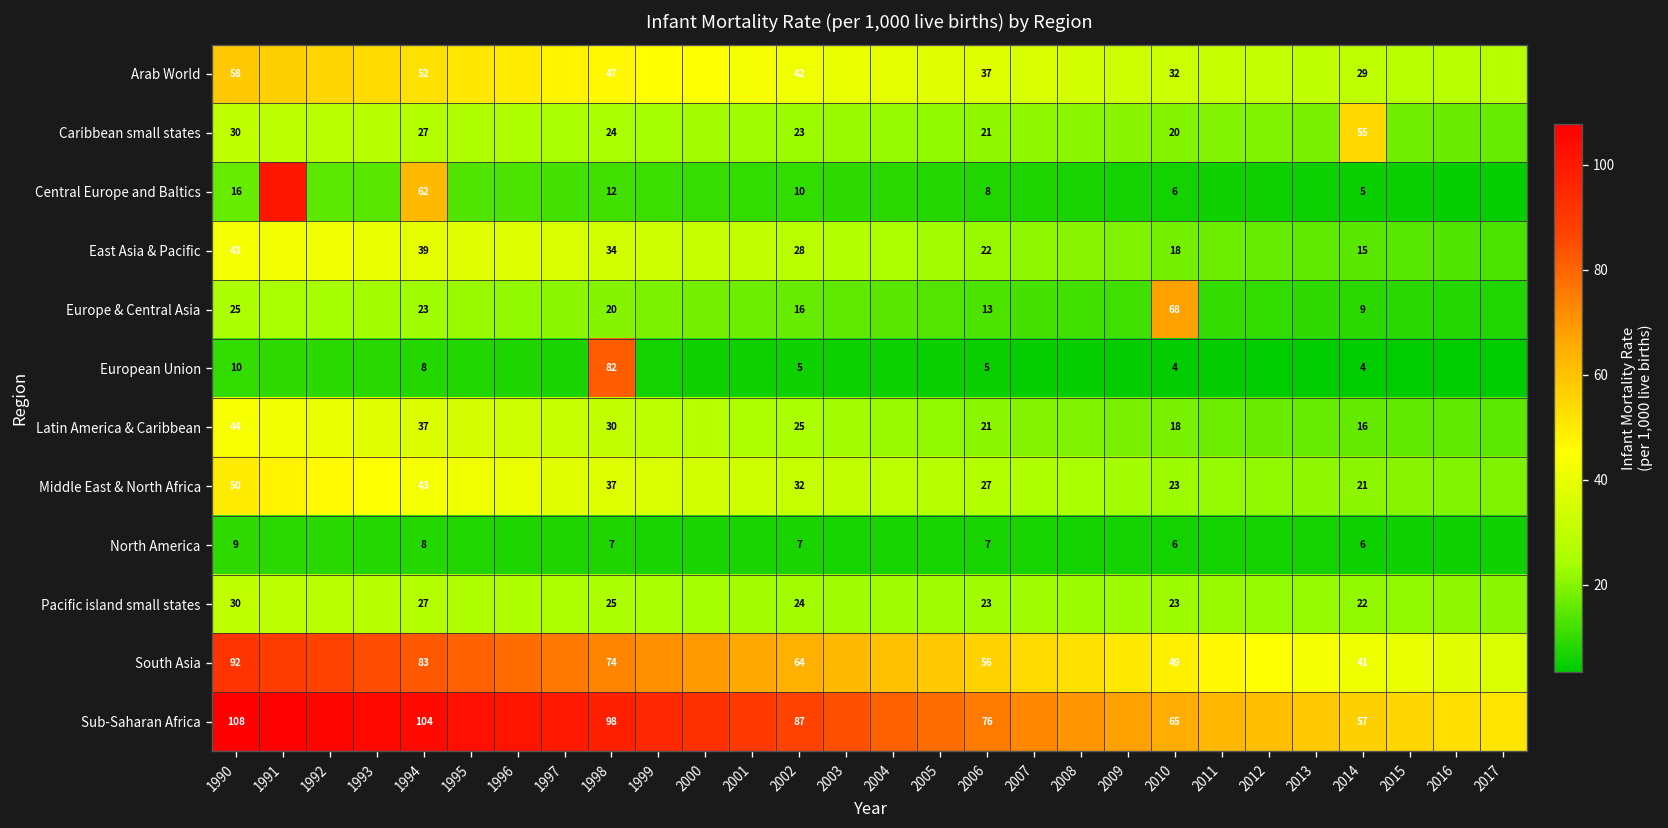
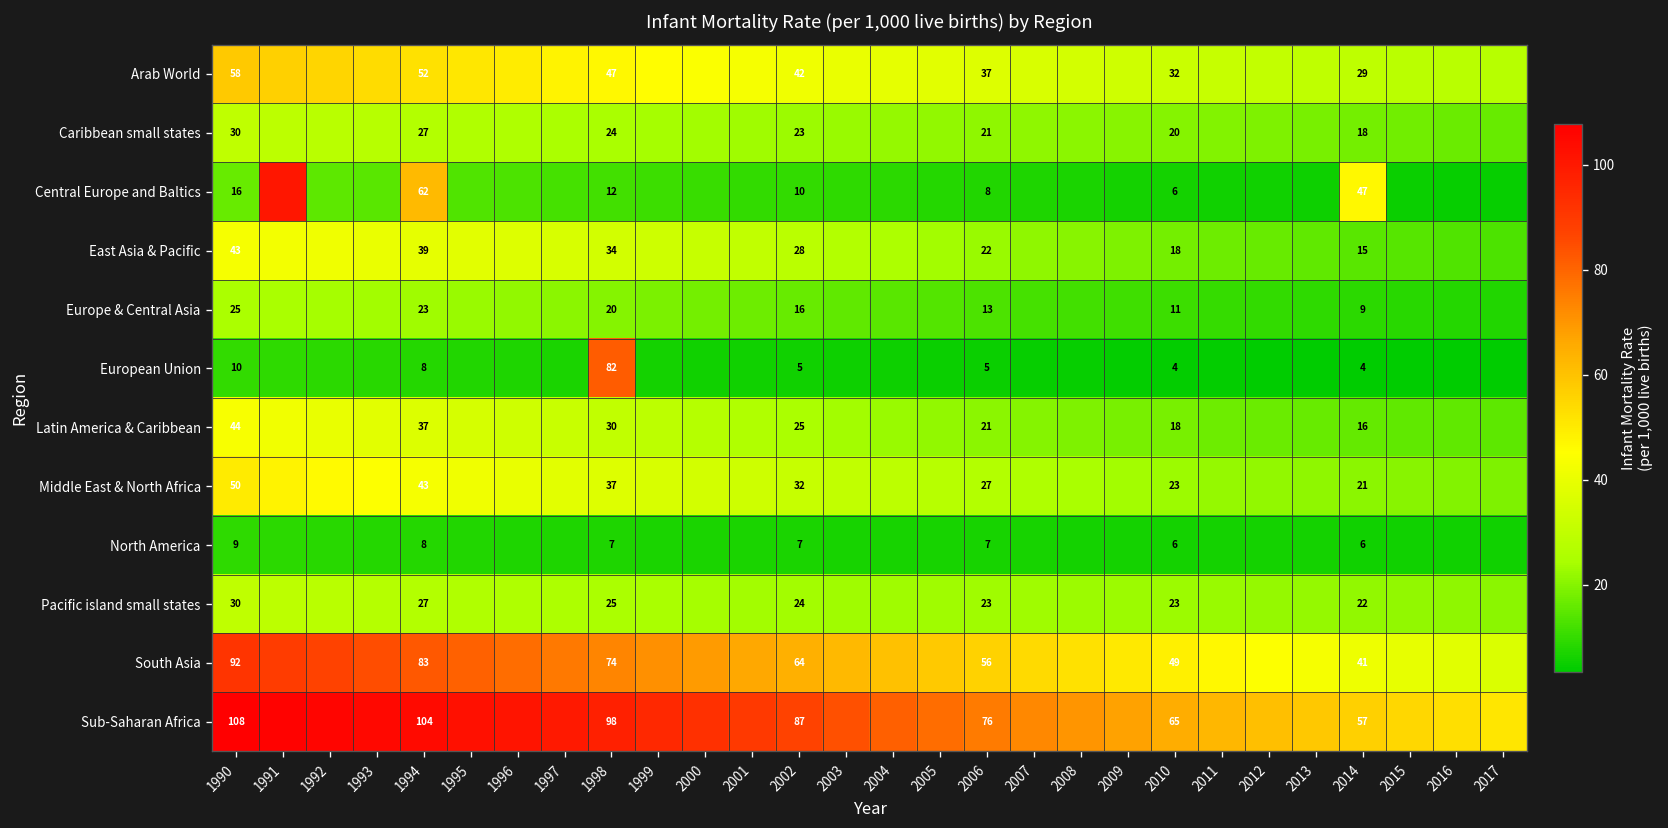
  {
    "Arab World": {
      "1990": 58,
      "1994": 52,
      "1998": 47,
      "2002": 42,
      "2006": 37,
      "2010": 32,
      "2014": 29
    },
    "Caribbean small states": {
      "1990": 30,
      "1994": 27,
      "1998": 24,
      "2002": 23,
      "2006": 21,
      "2010": 20,
-     "2014": 55
+     "2014": 18
    },
    "Central Europe and Baltics": {
      "1990": 16,
      "1994": 62,
      "1998": 12,
      "2002": 10,
      "2006": 8,
      "2010": 6,
-     "2014": 5
+     "2014": 47
    },
    "East Asia & Pacific": {
      "1990": 43,
      "1994": 39,
      "1998": 34,
      "2002": 28,
      "2006": 22,
      "2010": 18,
      "2014": 15
    },
    "Europe & Central Asia": {
      "1990": 25,
      "1994": 23,
      "1998": 20,
      "2002": 16,
      "2006": 13,
-     "2010": 68,
+     "2010": 11,
      "2014": 9
    },
    "European Union": {
      "1990": 10,
      "1994": 8,
      "1998": 82,
      "2002": 5,
      "2006": 5,
      "2010": 4,
      "2014": 4
    },
    "Latin America & Caribbean": {
      "1990": 44,
      "1994": 37,
      "1998": 30,
      "2002": 25,
      "2006": 21,
      "2010": 18,
      "2014": 16
    },
    "Middle East & North Africa": {
      "1990": 50,
      "1994": 43,
      "1998": 37,
      "2002": 32,
      "2006": 27,
      "2010": 23,
      "2014": 21
    },
    "North America": {
      "1990": 9,
      "1994": 8,
      "1998": 7,
      "2002": 7,
      "2006": 7,
      "2010": 6,
      "2014": 6
    },
    "Pacific island small states": {
      "1990": 30,
      "1994": 27,
      "1998": 25,
      "2002": 24,
      "2006": 23,
      "2010": 23,
      "2014": 22
    },
    "South Asia": {
      "1990": 92,
      "1994": 83,
      "1998": 74,
      "2002": 64,
      "2006": 56,
      "2010": 49,
      "2014": 41
    },
    "Sub-Saharan Africa": {
      "1990": 108,
      "1994": 104,
      "1998": 98,
      "2002": 87,
      "2006": 76,
      "2010": 65,
      "2014": 57
    }
  }
